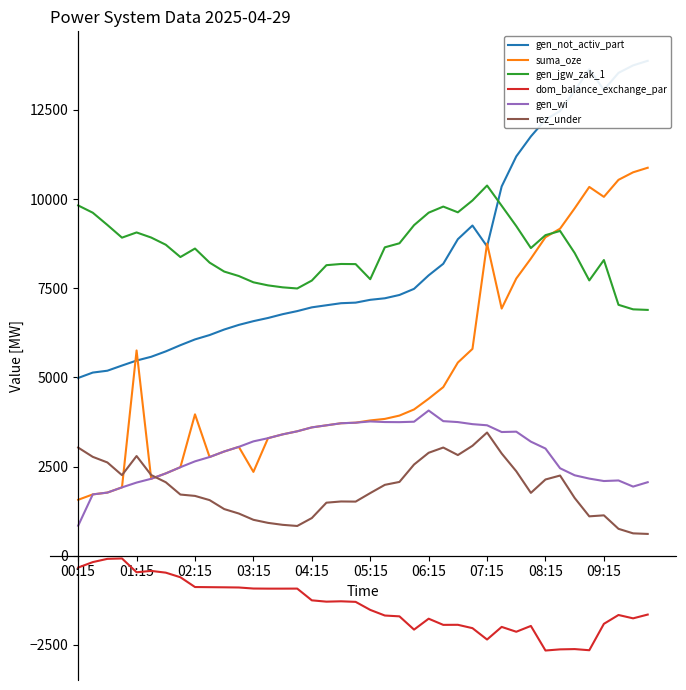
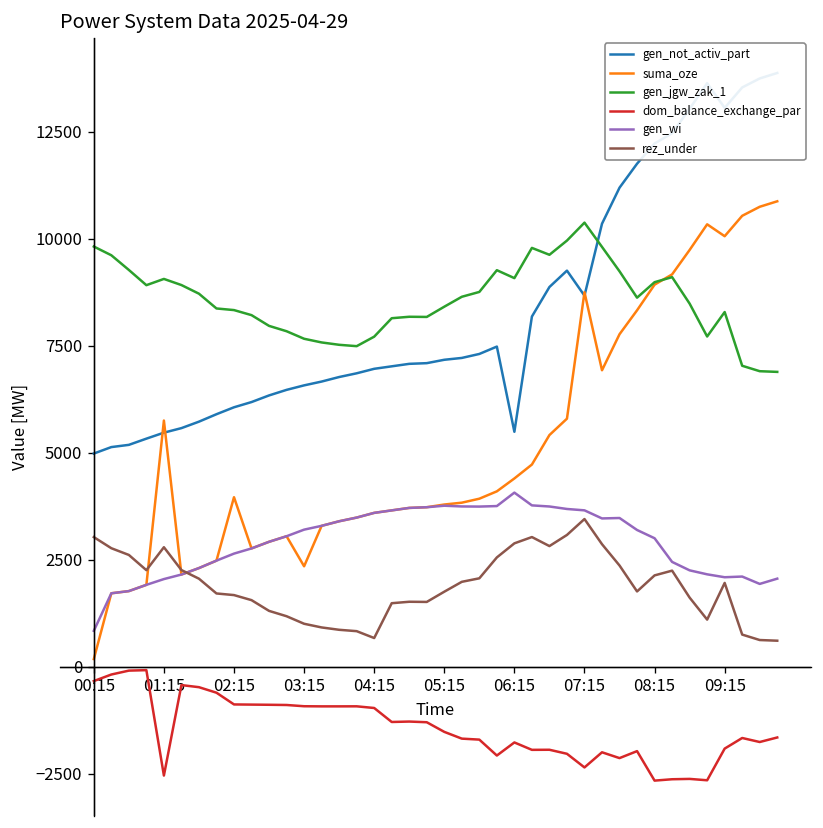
  {
    "gen_not_activ_part": {
      "00:15": 5000,
      "01:15": 5500,
      "02:15": 6100,
      "03:15": 6600,
      "04:15": 7000,
      "05:15": 7200,
-     "06:15": 7900,
+     "06:15": 5500,
      "07:15": 8700
    },
    "suma_oze": {
-     "00:15": 1600,
+     "00:15": 200,
      "01:15": 5800,
      "02:15": 4000,
      "03:15": 2300,
      "06:15": 4400,
      "07:15": 8800,
      "09:15": 10100
    },
    "gen_jgw_zak_1": {
      "00:15": 9800,
      "01:15": 9100,
-     "02:15": 8600,
+     "02:15": 8300,
      "03:15": 7700,
      "04:15": 7700,
-     "05:15": 7800,
-     "06:15": 9600,
+     "05:15": 8400,
+     "06:15": 9100,
      "07:15": 10400,
      "09:15": 8300
    },
    "dom_balance_exchange_par": {
      "00:15": -300,
-     "01:15": -500,
+     "01:15": -2500,
      "02:15": -900,
      "03:15": -900,
-     "04:15": -1300,
+     "04:15": -1000,
      "05:15": -1500,
      "06:15": -1800,
      "07:15": -2400,
      "08:15": -2700,
      "09:15": -1900
    },
    "gen_wi": {
      "00:15": 800,
      "01:15": 2100,
      "02:15": 2600,
      "03:15": 3200,
      "06:15": 4100,
      "07:15": 3700,
      "08:15": 3000,
      "09:15": 2100
    },
    "rez_under": {
      "00:15": 3000,
      "01:15": 2800,
      "02:15": 1700,
      "03:15": 1000,
-     "04:15": 1100,
+     "04:15": 700,
      "05:15": 1800,
      "06:15": 2900,
      "07:15": 3500,
      "08:15": 2100,
-     "09:15": 1100
+     "09:15": 2000
    }
  }
